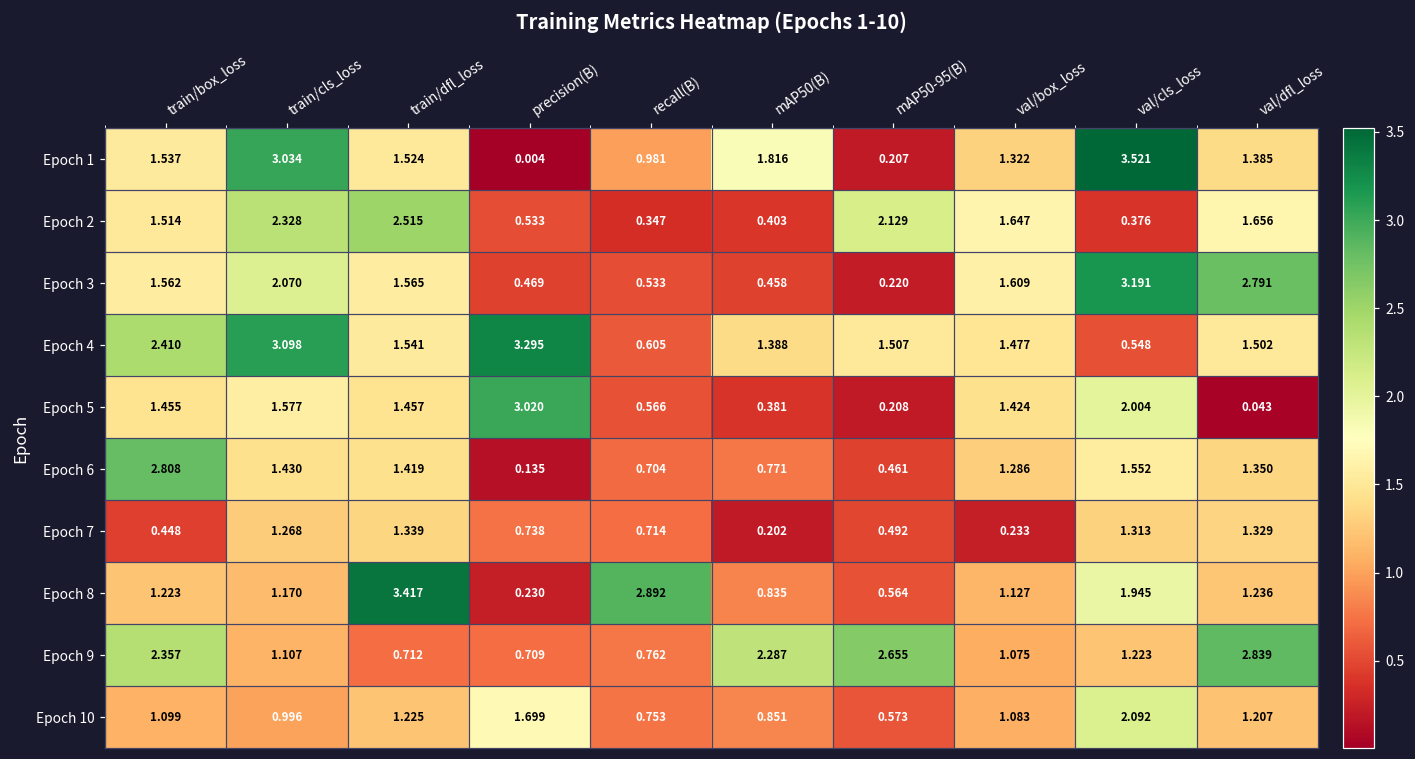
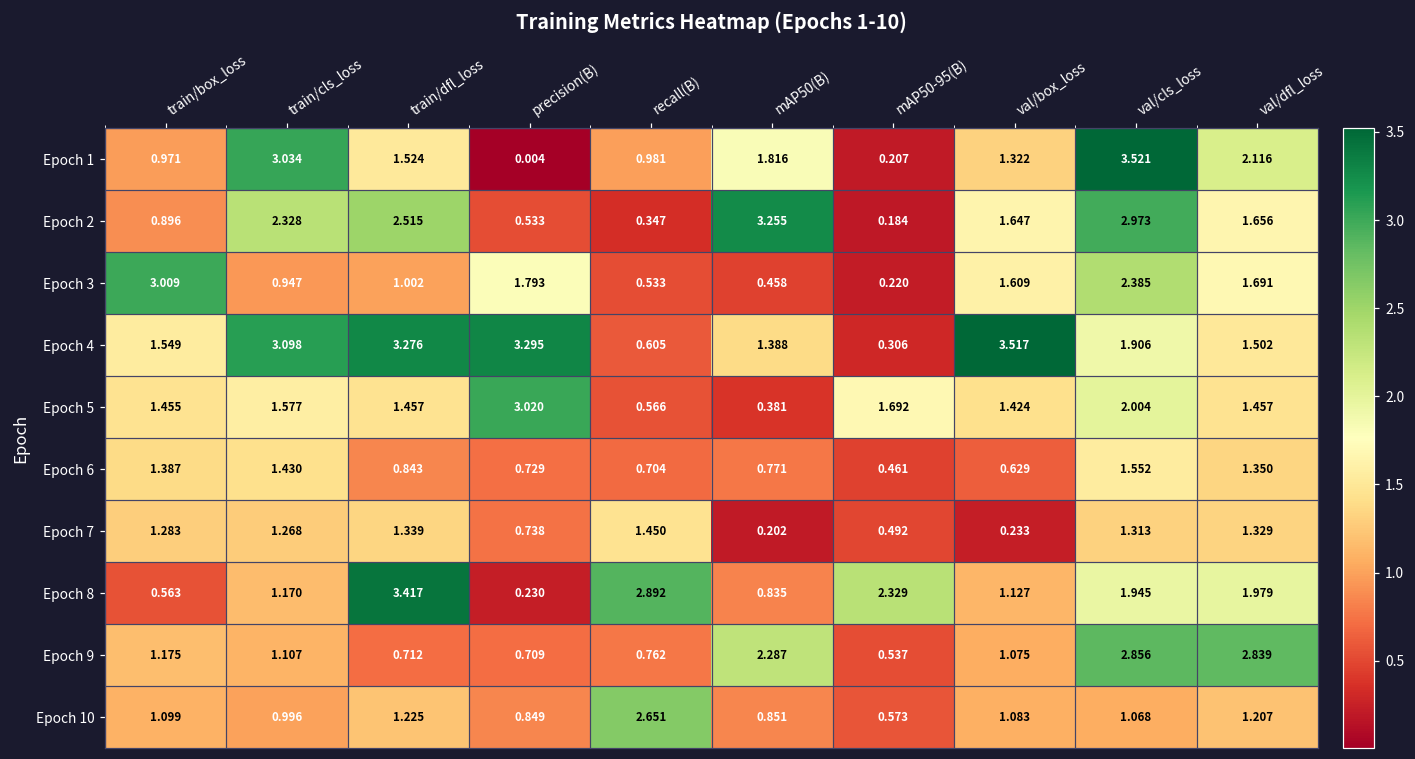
  {
    "Epoch 1": {
-     "train/box_loss": 1.537,
+     "train/box_loss": 0.971,
      "train/cls_loss": 3.034,
      "train/dfl_loss": 1.524,
      "precision(B)": 0.004,
      "recall(B)": 0.981,
      "mAP50(B)": 1.816,
      "mAP50-95(B)": 0.207,
      "val/box_loss": 1.322,
      "val/cls_loss": 3.521,
-     "val/dfl_loss": 1.385
+     "val/dfl_loss": 2.116
    },
    "Epoch 2": {
-     "train/box_loss": 1.514,
+     "train/box_loss": 0.896,
      "train/cls_loss": 2.328,
      "train/dfl_loss": 2.515,
      "precision(B)": 0.533,
      "recall(B)": 0.347,
-     "mAP50(B)": 0.403,
-     "mAP50-95(B)": 2.129,
+     "mAP50(B)": 3.255,
+     "mAP50-95(B)": 0.184,
      "val/box_loss": 1.647,
-     "val/cls_loss": 0.376,
+     "val/cls_loss": 2.973,
      "val/dfl_loss": 1.656
    },
    "Epoch 3": {
-     "train/box_loss": 1.562,
-     "train/cls_loss": 2.070,
-     "train/dfl_loss": 1.565,
-     "precision(B)": 0.469,
+     "train/box_loss": 3.009,
+     "train/cls_loss": 0.947,
+     "train/dfl_loss": 1.002,
+     "precision(B)": 1.793,
      "recall(B)": 0.533,
      "mAP50(B)": 0.458,
      "mAP50-95(B)": 0.220,
      "val/box_loss": 1.609,
-     "val/cls_loss": 3.191,
-     "val/dfl_loss": 2.791
+     "val/cls_loss": 2.385,
+     "val/dfl_loss": 1.691
    },
    "Epoch 4": {
-     "train/box_loss": 2.410,
+     "train/box_loss": 1.549,
      "train/cls_loss": 3.098,
-     "train/dfl_loss": 1.541,
+     "train/dfl_loss": 3.276,
      "precision(B)": 3.295,
      "recall(B)": 0.605,
      "mAP50(B)": 1.388,
-     "mAP50-95(B)": 1.507,
-     "val/box_loss": 1.477,
-     "val/cls_loss": 0.548,
+     "mAP50-95(B)": 0.306,
+     "val/box_loss": 3.517,
+     "val/cls_loss": 1.906,
      "val/dfl_loss": 1.502
    },
    "Epoch 5": {
      "train/box_loss": 1.455,
      "train/cls_loss": 1.577,
      "train/dfl_loss": 1.457,
      "precision(B)": 3.020,
      "recall(B)": 0.566,
      "mAP50(B)": 0.381,
-     "mAP50-95(B)": 0.208,
+     "mAP50-95(B)": 1.692,
      "val/box_loss": 1.424,
      "val/cls_loss": 2.004,
-     "val/dfl_loss": 0.043
+     "val/dfl_loss": 1.457
    },
    "Epoch 6": {
-     "train/box_loss": 2.808,
+     "train/box_loss": 1.387,
      "train/cls_loss": 1.430,
-     "train/dfl_loss": 1.419,
-     "precision(B)": 0.135,
+     "train/dfl_loss": 0.843,
+     "precision(B)": 0.729,
      "recall(B)": 0.704,
      "mAP50(B)": 0.771,
      "mAP50-95(B)": 0.461,
-     "val/box_loss": 1.286,
+     "val/box_loss": 0.629,
      "val/cls_loss": 1.552,
      "val/dfl_loss": 1.350
    },
    "Epoch 7": {
-     "train/box_loss": 0.448,
+     "train/box_loss": 1.283,
      "train/cls_loss": 1.268,
      "train/dfl_loss": 1.339,
      "precision(B)": 0.738,
-     "recall(B)": 0.714,
+     "recall(B)": 1.450,
      "mAP50(B)": 0.202,
      "mAP50-95(B)": 0.492,
      "val/box_loss": 0.233,
      "val/cls_loss": 1.313,
      "val/dfl_loss": 1.329
    },
    "Epoch 8": {
-     "train/box_loss": 1.223,
+     "train/box_loss": 0.563,
      "train/cls_loss": 1.170,
      "train/dfl_loss": 3.417,
      "precision(B)": 0.230,
      "recall(B)": 2.892,
      "mAP50(B)": 0.835,
-     "mAP50-95(B)": 0.564,
+     "mAP50-95(B)": 2.329,
      "val/box_loss": 1.127,
      "val/cls_loss": 1.945,
-     "val/dfl_loss": 1.236
+     "val/dfl_loss": 1.979
    },
    "Epoch 9": {
-     "train/box_loss": 2.357,
+     "train/box_loss": 1.175,
      "train/cls_loss": 1.107,
      "train/dfl_loss": 0.712,
      "precision(B)": 0.709,
      "recall(B)": 0.762,
      "mAP50(B)": 2.287,
-     "mAP50-95(B)": 2.655,
+     "mAP50-95(B)": 0.537,
      "val/box_loss": 1.075,
-     "val/cls_loss": 1.223,
+     "val/cls_loss": 2.856,
      "val/dfl_loss": 2.839
    },
    "Epoch 10": {
      "train/box_loss": 1.099,
      "train/cls_loss": 0.996,
      "train/dfl_loss": 1.225,
-     "precision(B)": 1.699,
-     "recall(B)": 0.753,
+     "precision(B)": 0.849,
+     "recall(B)": 2.651,
      "mAP50(B)": 0.851,
      "mAP50-95(B)": 0.573,
      "val/box_loss": 1.083,
-     "val/cls_loss": 2.092,
+     "val/cls_loss": 1.068,
      "val/dfl_loss": 1.207
    }
  }
